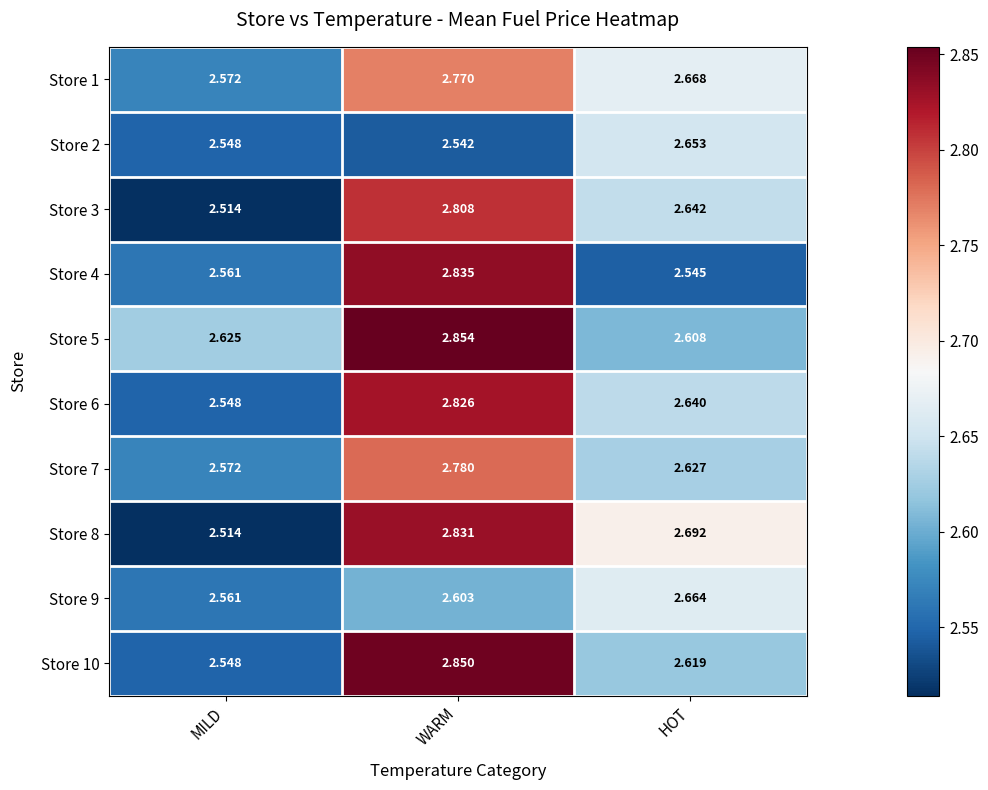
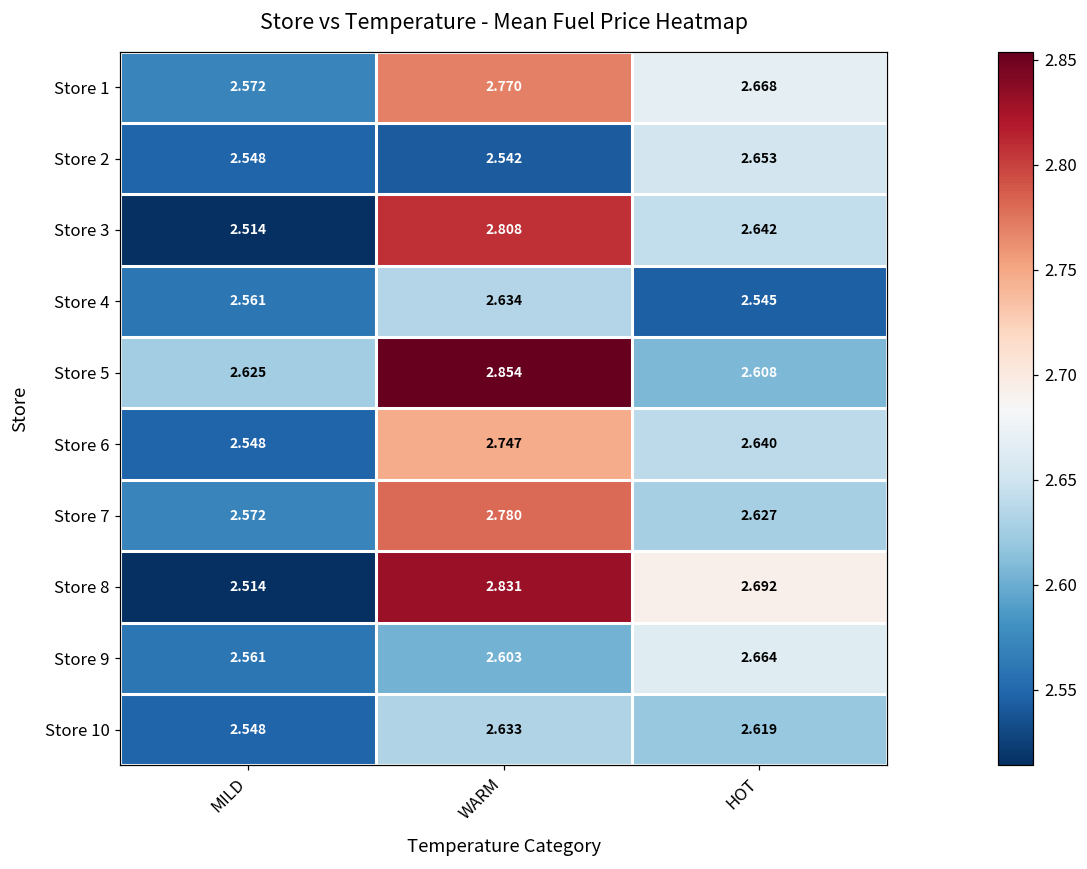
  {
    "Store 1": {
      "MILD": 2.572,
      "WARM": 2.770,
      "HOT": 2.668
    },
    "Store 2": {
      "MILD": 2.548,
      "WARM": 2.542,
      "HOT": 2.653
    },
    "Store 3": {
      "MILD": 2.514,
      "WARM": 2.808,
      "HOT": 2.642
    },
    "Store 4": {
      "MILD": 2.561,
-     "WARM": 2.835,
+     "WARM": 2.634,
      "HOT": 2.545
    },
    "Store 5": {
      "MILD": 2.625,
      "WARM": 2.854,
      "HOT": 2.608
    },
    "Store 6": {
      "MILD": 2.548,
-     "WARM": 2.826,
+     "WARM": 2.747,
      "HOT": 2.640
    },
    "Store 7": {
      "MILD": 2.572,
      "WARM": 2.780,
      "HOT": 2.627
    },
    "Store 8": {
      "MILD": 2.514,
      "WARM": 2.831,
      "HOT": 2.692
    },
    "Store 9": {
      "MILD": 2.561,
      "WARM": 2.603,
      "HOT": 2.664
    },
    "Store 10": {
      "MILD": 2.548,
-     "WARM": 2.850,
+     "WARM": 2.633,
      "HOT": 2.619
    }
  }
